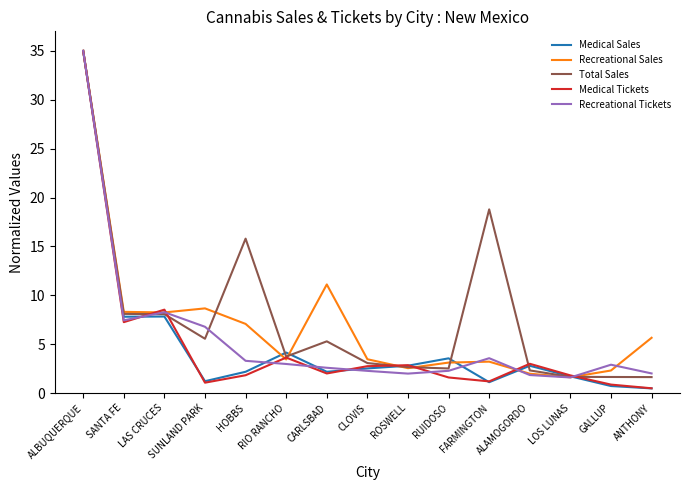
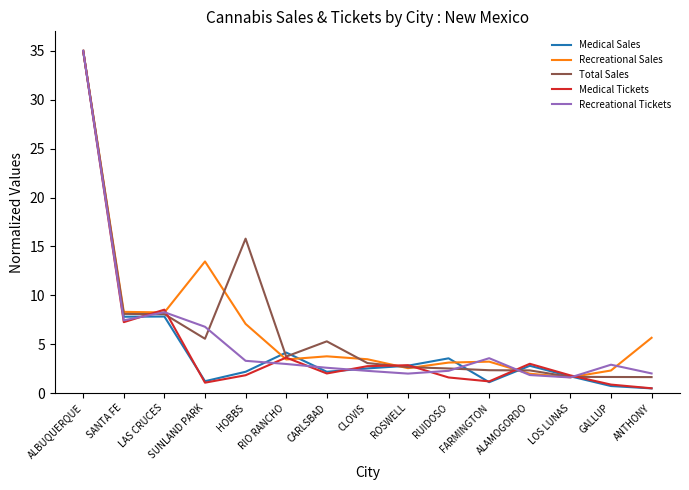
  {
    "Medical Sales": {
      "SANTA FE": 8,
      "HOBBS": 2,
      "RIO RANCHO": 4,
      "RUIDOSO": 4
    },
    "Recreational Sales": {
-     "SUNLAND PARK": 9,
+     "SUNLAND PARK": 13,
      "HOBBS": 7,
-     "CARLSBAD": 11,
+     "CARLSBAD": 4,
      "CLOVIS": 3,
      "RUIDOSO": 3,
      "FARMINGTON": 3,
      "GALLUP": 2,
      "ANTHONY": 6
    },
    "Total Sales": {
      "SUNLAND PARK": 6,
      "HOBBS": 16,
      "CARLSBAD": 5,
      "CLOVIS": 3,
-     "FARMINGTON": 19,
+     "FARMINGTON": 2,
      "ALAMOGORDO": 2,
      "GALLUP": 2,
      "ANTHONY": 2
    },
    "Medical Tickets": {
      "HOBBS": 2,
      "RUIDOSO": 2
    },
    "Recreational Tickets": {
      "SUNLAND PARK": 7,
      "HOBBS": 3,
      "RIO RANCHO": 3,
      "CARLSBAD": 3,
      "ROSWELL": 2,
      "FARMINGTON": 4,
      "GALLUP": 3,
      "ANTHONY": 2
    }
  }
